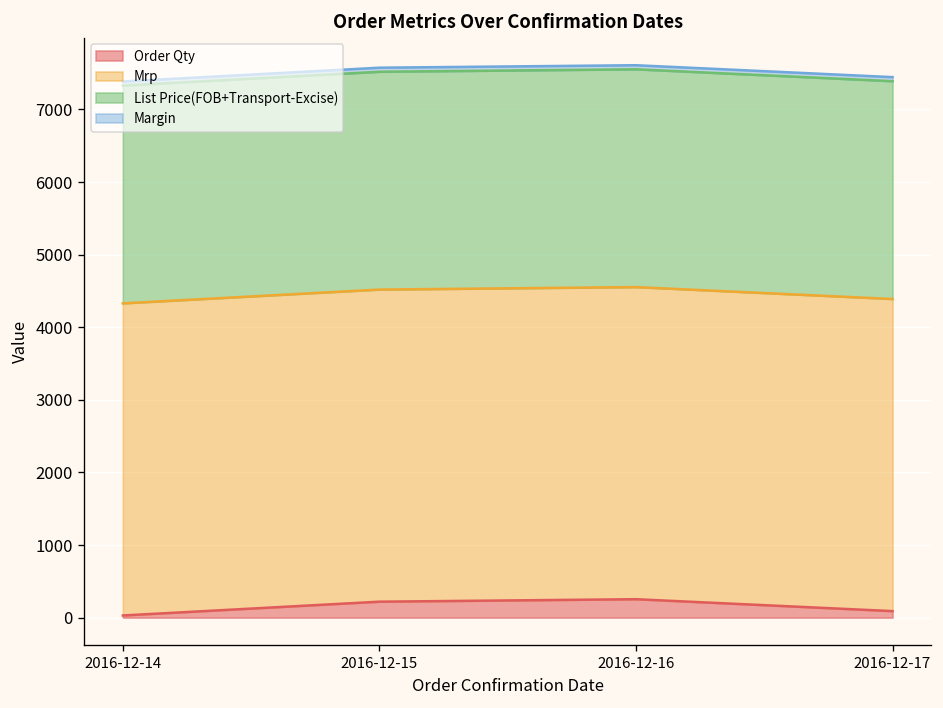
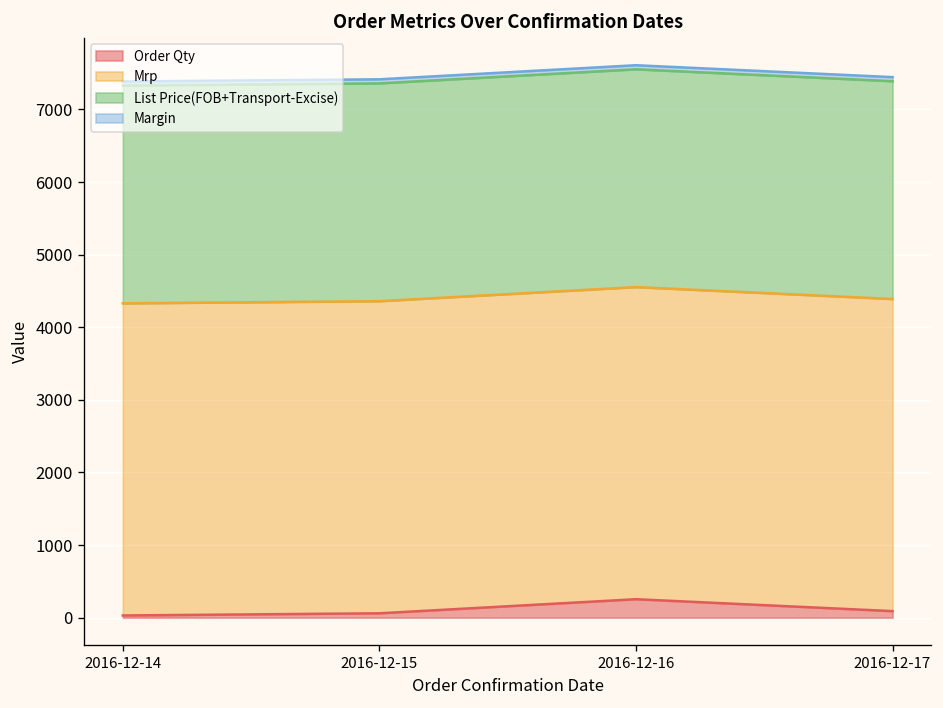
  {
    "Order Qty": {
      "2016-12-14": 0,
-     "2016-12-15": 200,
+     "2016-12-15": 100,
      "2016-12-16": 300,
      "2016-12-17": 100
    },
    "Mrp": {
      "2016-12-14": 4300,
      "2016-12-15": 4300,
      "2016-12-16": 4300,
      "2016-12-17": 4300
    },
    "List Price(FOB+Transport-Excise)": {
      "2016-12-15": 3000,
      "2016-12-16": 3000,
      "2016-12-17": 3000
    },
    "Margin": {
      "2016-12-15": 100,
      "2016-12-16": 100,
      "2016-12-17": 100
    }
  }
